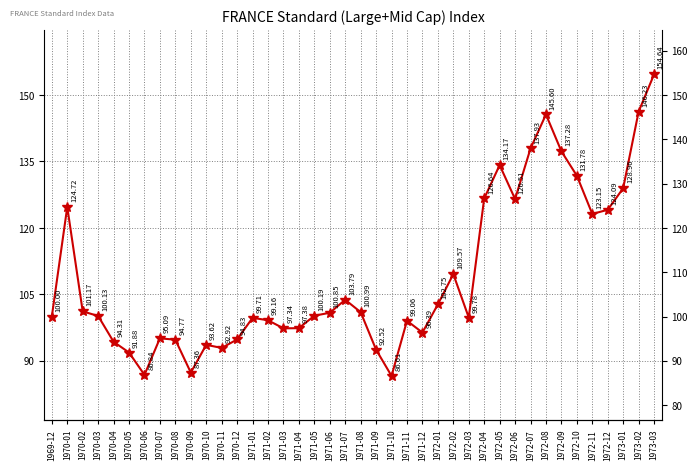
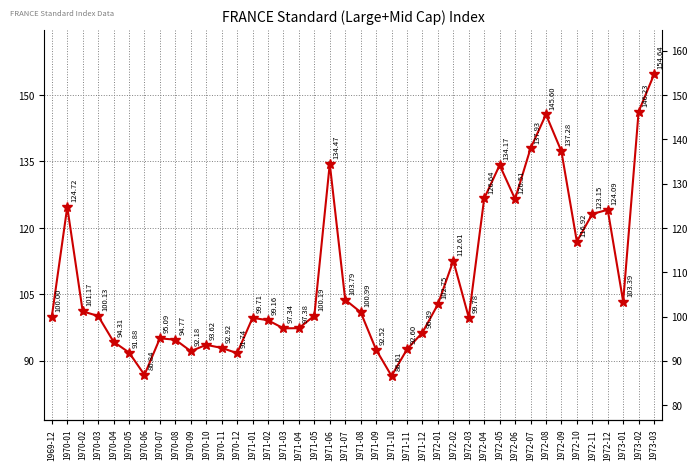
  {
    "1969-12": 100.00,
    "1970-01": 124.72,
    "1970-02": 101.17,
    "1970-03": 100.13,
    "1970-04": 94.31,
    "1970-05": 91.88,
    "1970-06": 86.84,
    "1970-07": 95.09,
    "1970-08": 94.77,
-   "1970-09": 87.36,
+   "1970-09": 92.18,
    "1970-10": 93.62,
    "1970-11": 92.92,
-   "1970-12": 94.83,
+   "1970-12": 91.74,
    "1971-01": 99.71,
    "1971-02": 99.16,
    "1971-03": 97.34,
    "1971-04": 97.38,
    "1971-05": 100.19,
-   "1971-06": 100.85,
+   "1971-06": 134.47,
    "1971-07": 103.79,
    "1971-08": 100.99,
    "1971-09": 92.52,
    "1971-10": 86.61,
-   "1971-11": 99.06,
+   "1971-11": 92.60,
    "1971-12": 96.39,
    "1972-01": 102.75,
-   "1972-02": 109.57,
+   "1972-02": 112.61,
    "1972-03": 99.78,
    "1972-04": 126.64,
    "1972-05": 134.17,
    "1972-06": 126.51,
    "1972-07": 137.93,
    "1972-08": 145.60,
    "1972-09": 137.28,
-   "1972-10": 131.78,
+   "1972-10": 116.92,
    "1972-11": 123.15,
    "1972-12": 124.09,
-   "1973-01": 128.96,
+   "1973-01": 103.39,
    "1973-02": 146.23,
    "1973-03": 154.64
  }
